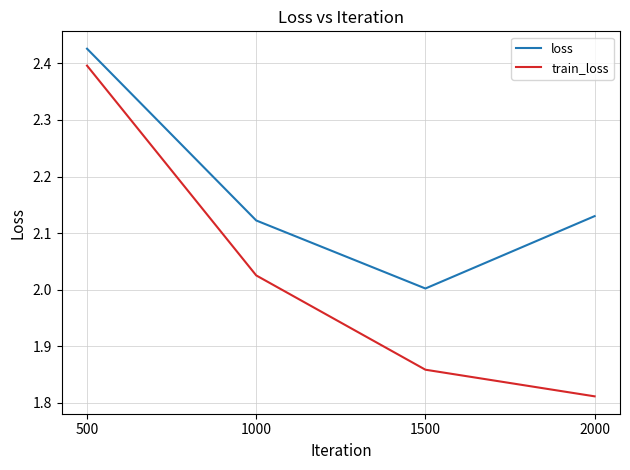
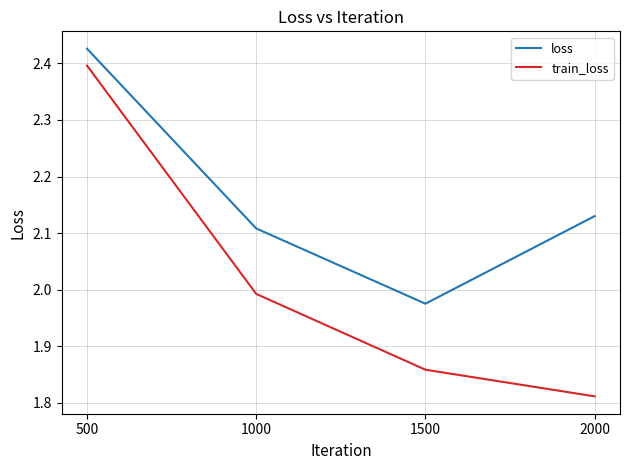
  {
    "loss": {
      "500": 2.43,
-     "1000": 2.12,
-     "1500": 2.00,
+     "1000": 2.11,
+     "1500": 1.98,
      "2000": 2.13
    },
    "train_loss": {
      "500": 2.40,
-     "1000": 2.03,
+     "1000": 1.99,
      "1500": 1.86,
      "2000": 1.81
    }
  }
